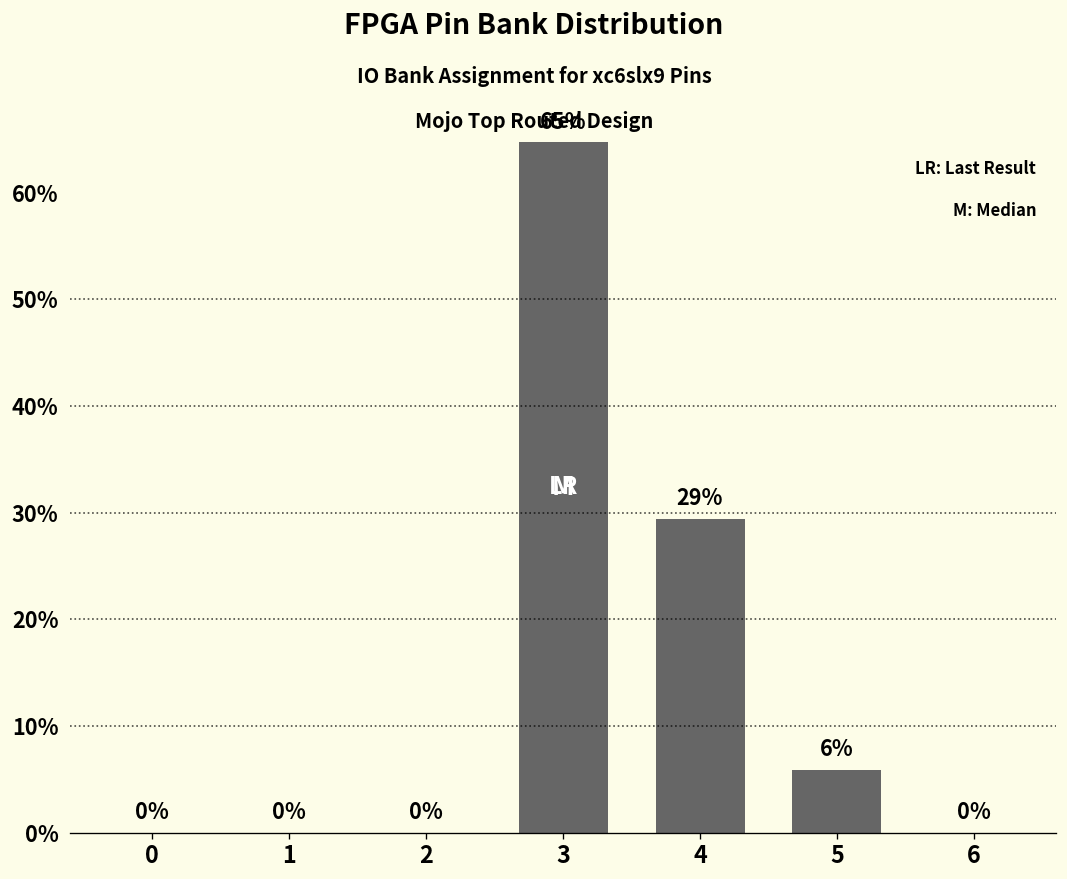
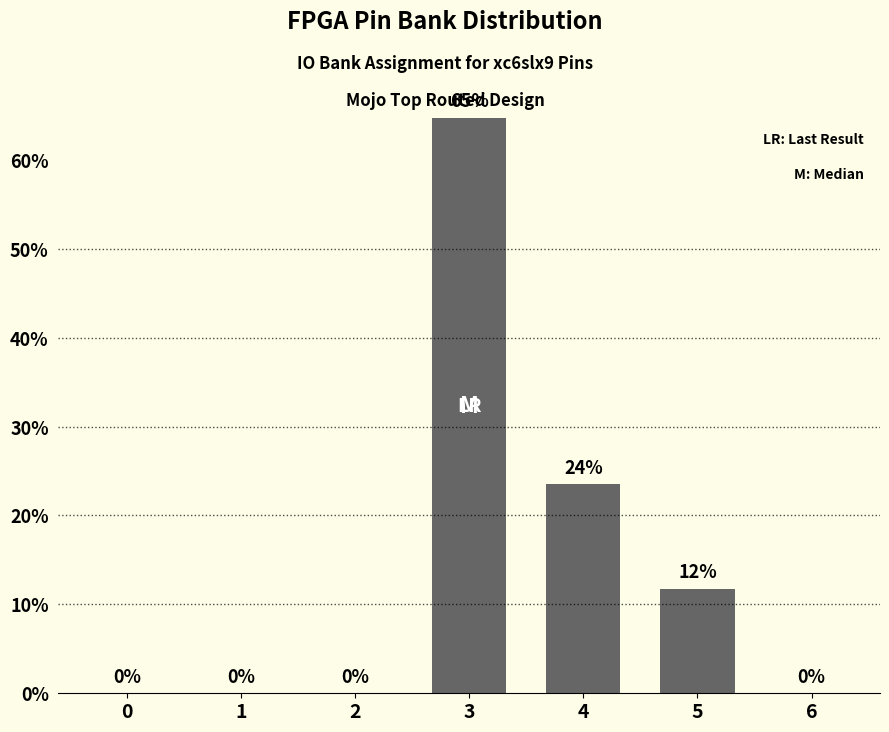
  {
    "0": "0%",
    "1": "0%",
    "2": "0%",
    "3": "65%",
-   "4": "29%",
-   "5": "6%",
+   "4": "24%",
+   "5": "12%",
    "6": "0%"
  }
